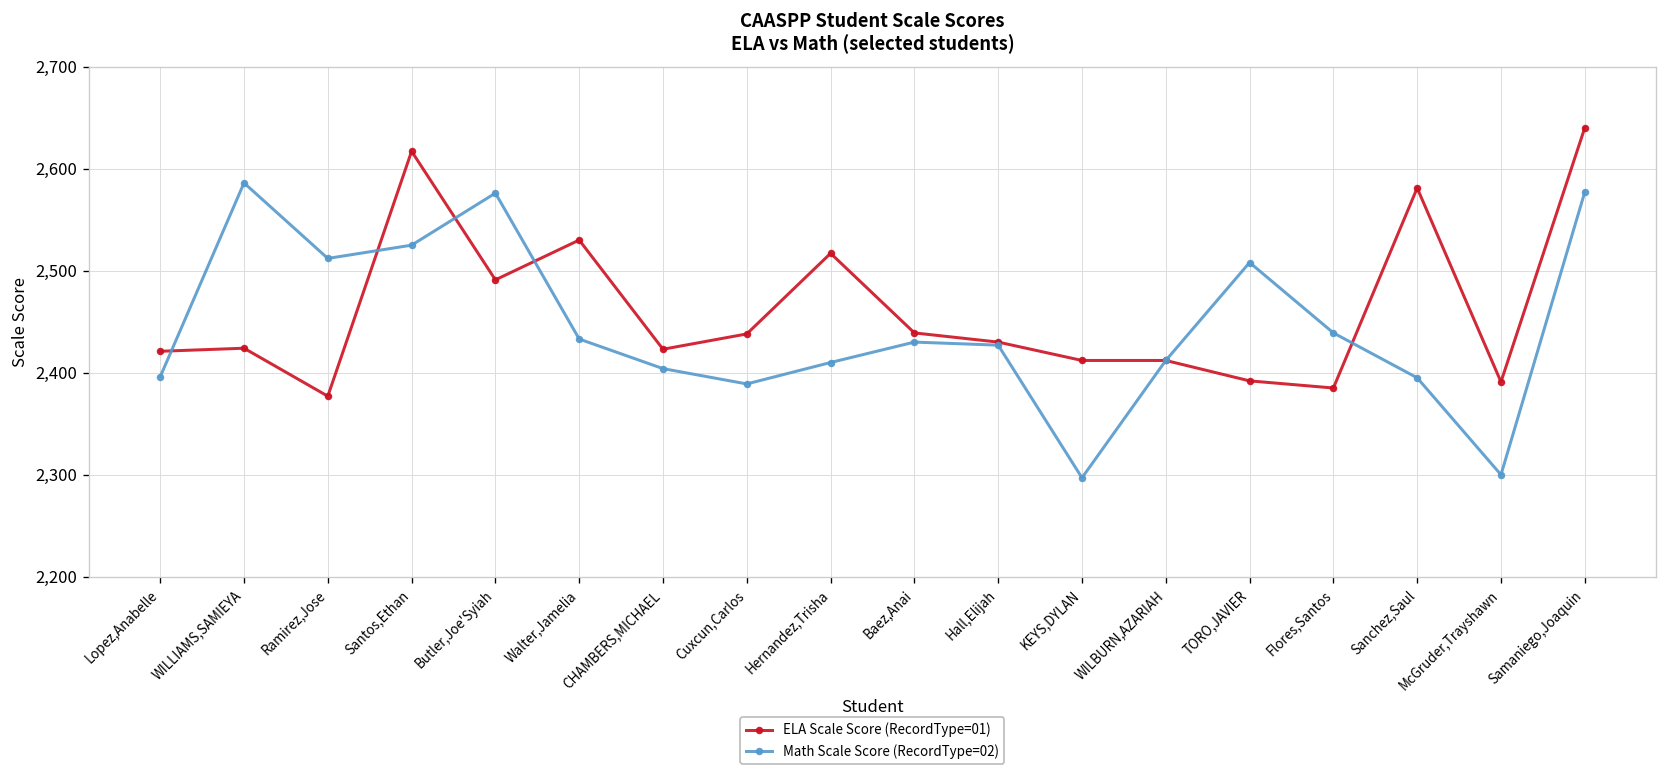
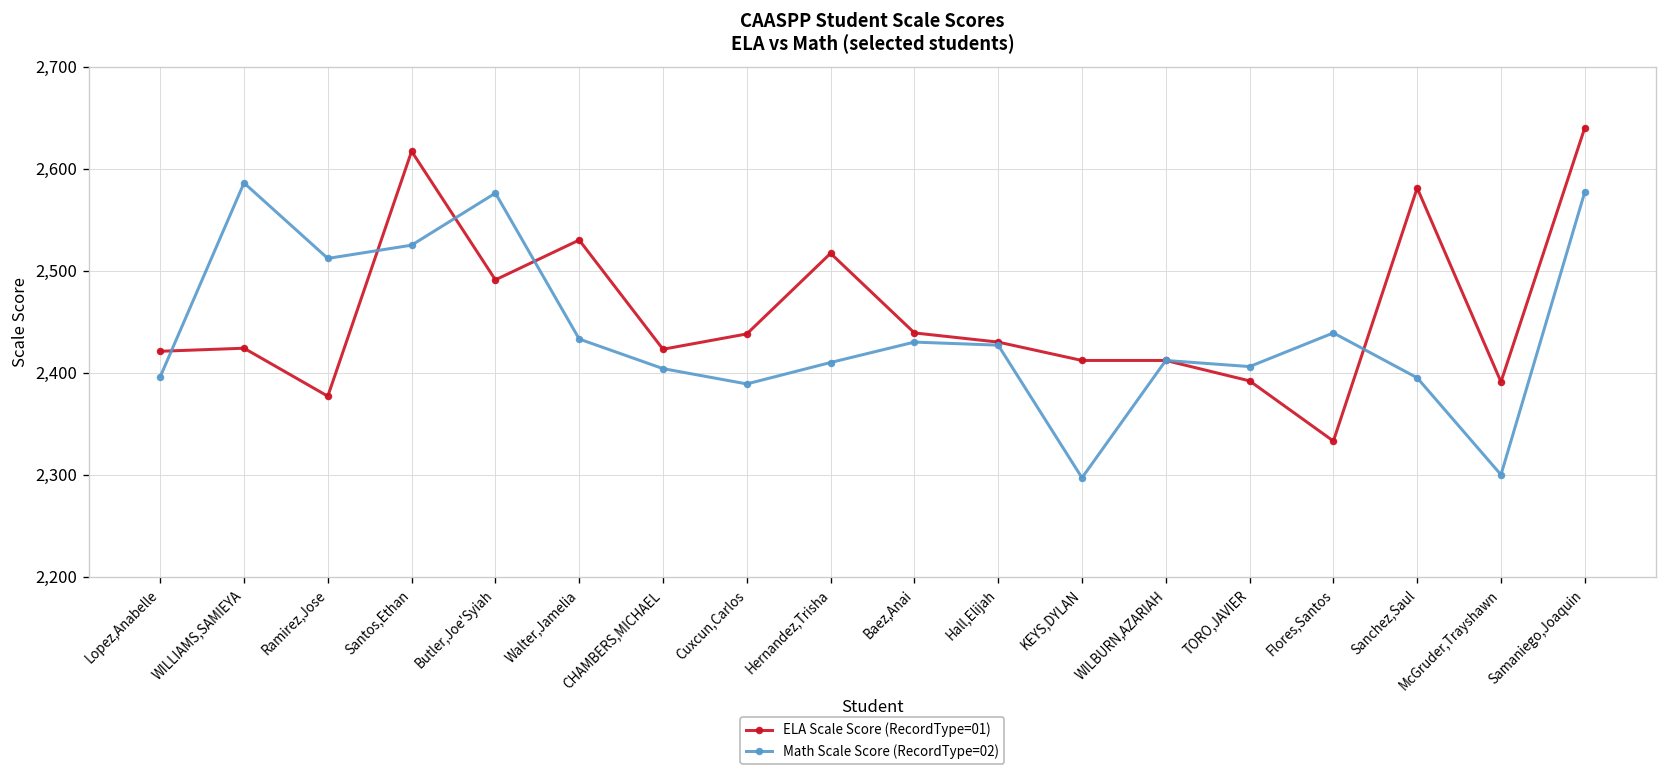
  {
    "ELA Scale Score (RecordType=01)": {
      "Lopez,Anabelle": "2,420",
      "WILLIAMS,SAMIEYA": "2,420",
      "Ramirez,Jose": "2,380",
      "Santos,Ethan": "2,620",
      "Butler,Joe'Syiah": "2,490",
      "Walter,Jamelia": "2,530",
      "CHAMBERS,MICHAEL": "2,420",
      "Cuxcun,Carlos": "2,440",
      "Hernandez,Trisha": "2,520",
      "Baez,Anai": "2,440",
      "KEYS,DYLAN": "2,410",
      "TORO,JAVIER": "2,390",
-     "Flores,Santos": "2,390",
+     "Flores,Santos": "2,330",
      "Sanchez,Saul": "2,580",
      "McGruder,Trayshawn": "2,390",
      "Samaniego,Joaquin": "2,640"
    },
    "Math Scale Score (RecordType=02)": {
      "Lopez,Anabelle": "2,400",
      "WILLIAMS,SAMIEYA": "2,590",
      "Ramirez,Jose": "2,510",
      "Santos,Ethan": "2,530",
      "Butler,Joe'Syiah": "2,580",
      "Walter,Jamelia": "2,430",
      "CHAMBERS,MICHAEL": "2,400",
      "Cuxcun,Carlos": "2,390",
      "Hernandez,Trisha": "2,410",
      "Baez,Anai": "2,430",
      "KEYS,DYLAN": "2,300",
-     "TORO,JAVIER": "2,510",
+     "TORO,JAVIER": "2,410",
      "Flores,Santos": "2,440",
      "Sanchez,Saul": "2,400",
      "McGruder,Trayshawn": "2,300",
      "Samaniego,Joaquin": "2,580"
    }
  }
